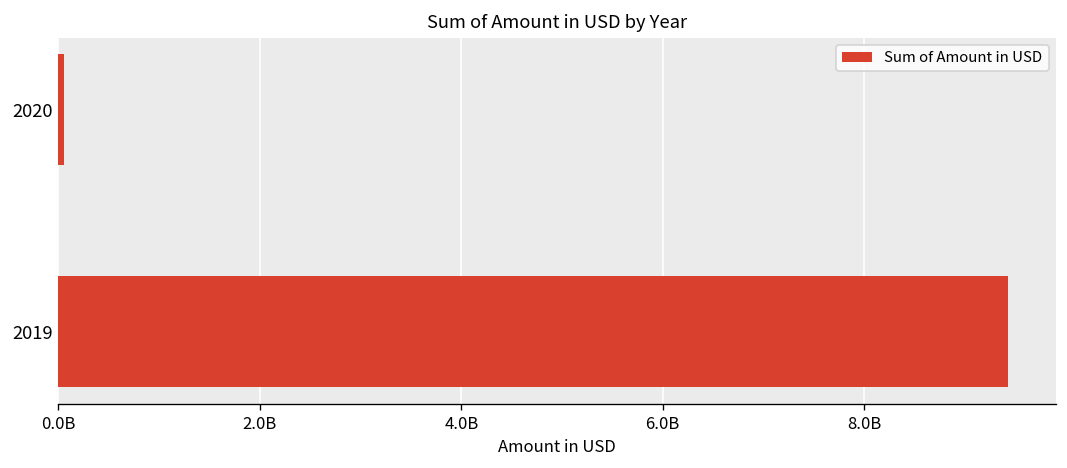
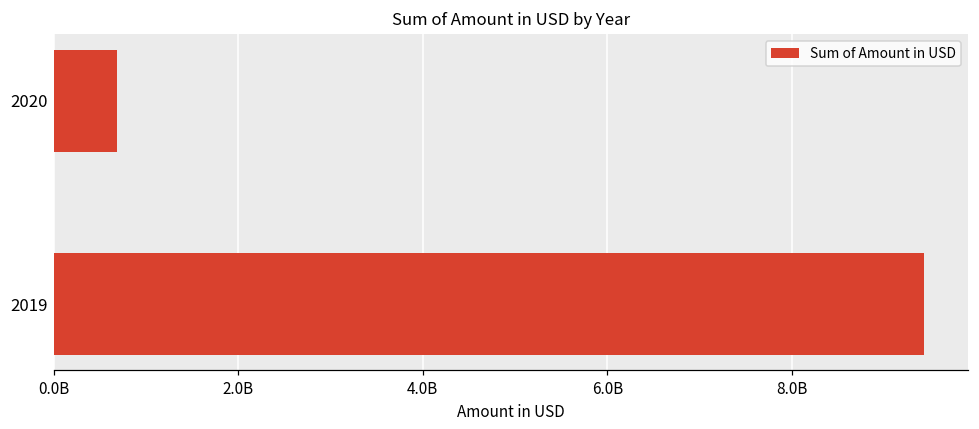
  {
-   "2020": 100000000,
+   "2020": 700000000,
    "2019": 9400000000
  }
